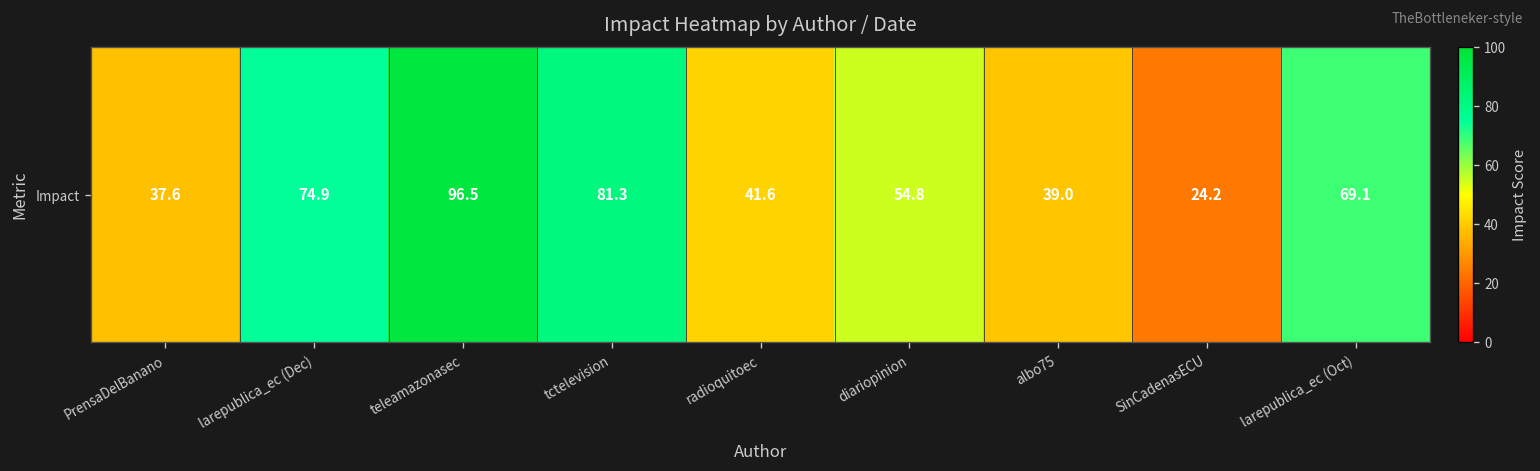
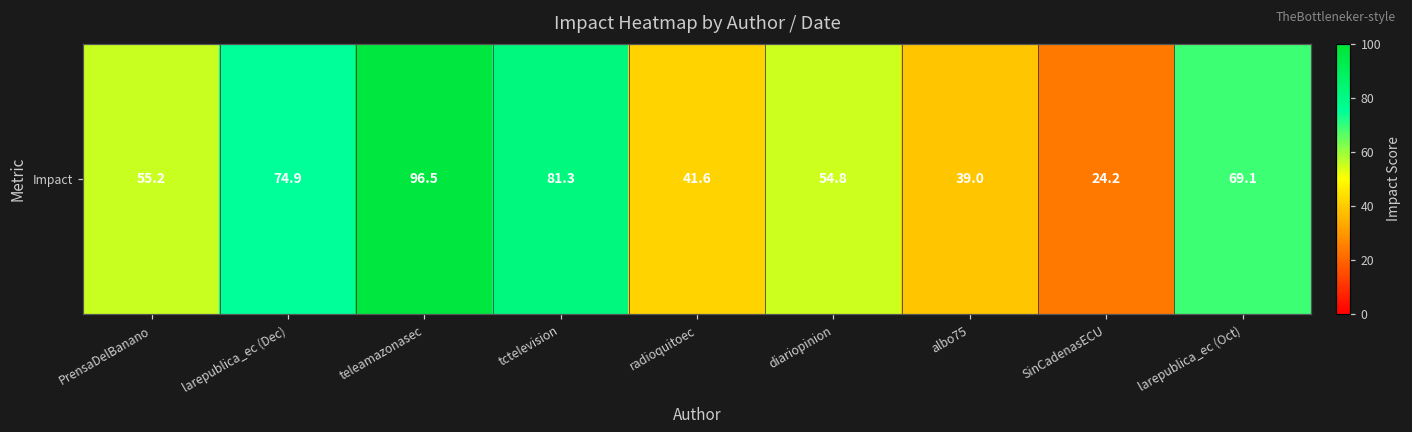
  {
    "Impact": {
-     "PrensaDelBanano": 37.6,
+     "PrensaDelBanano": 55.2,
      "larepublica_ec (Dec)": 74.9,
      "teleamazonasec": 96.5,
      "tctelevision": 81.3,
      "radioquitoec": 41.6,
      "diariopinion": 54.8,
      "albo75": 39.0,
      "SinCadenasECU": 24.2,
      "larepublica_ec (Oct)": 69.1
    }
  }
